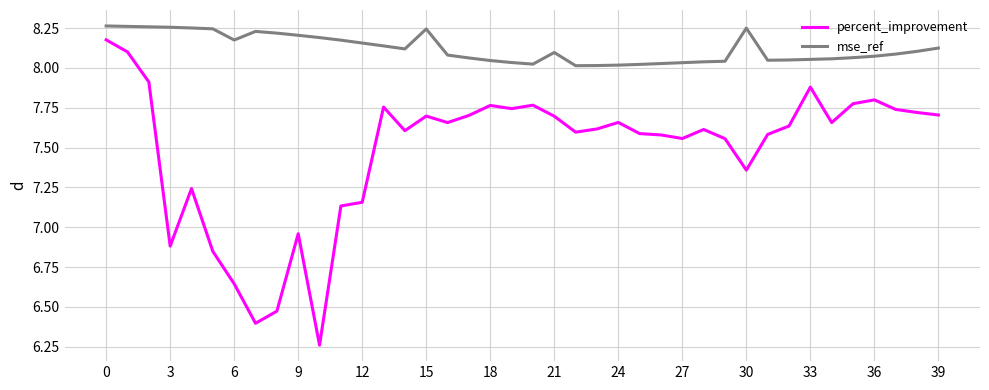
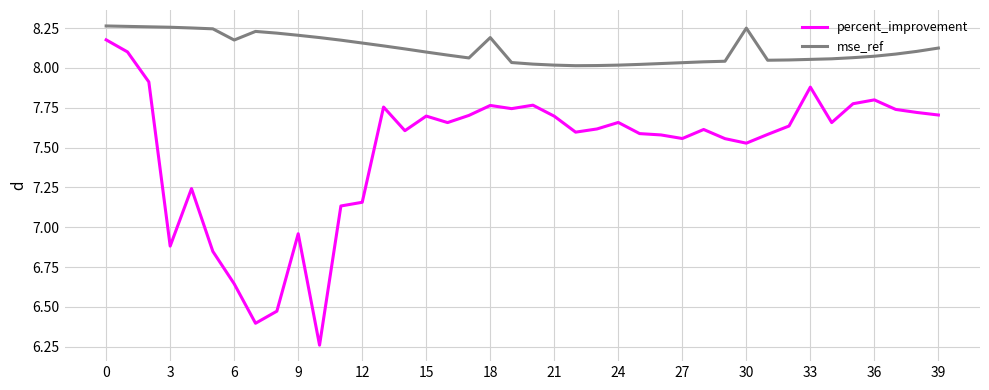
  {
    "percent_improvement": {
      "0": 8.18,
      "3": 6.88,
      "6": 6.65,
      "9": 6.96,
      "12": 7.16,
      "15": 7.70,
      "18": 7.76,
      "21": 7.70,
      "24": 7.66,
      "27": 7.56,
-     "30": 7.36,
+     "30": 7.53,
      "33": 7.88,
      "36": 7.80,
      "39": 7.70
    },
    "mse_ref": {
      "0": 8.26,
      "3": 8.25,
      "6": 8.17,
      "9": 8.20,
      "12": 8.16,
-     "15": 8.24,
-     "18": 8.05,
-     "21": 8.10,
+     "15": 8.10,
+     "18": 8.19,
+     "21": 8.02,
      "24": 8.02,
      "27": 8.03,
      "30": 8.25,
      "33": 8.05,
      "36": 8.07,
      "39": 8.12
    }
  }
